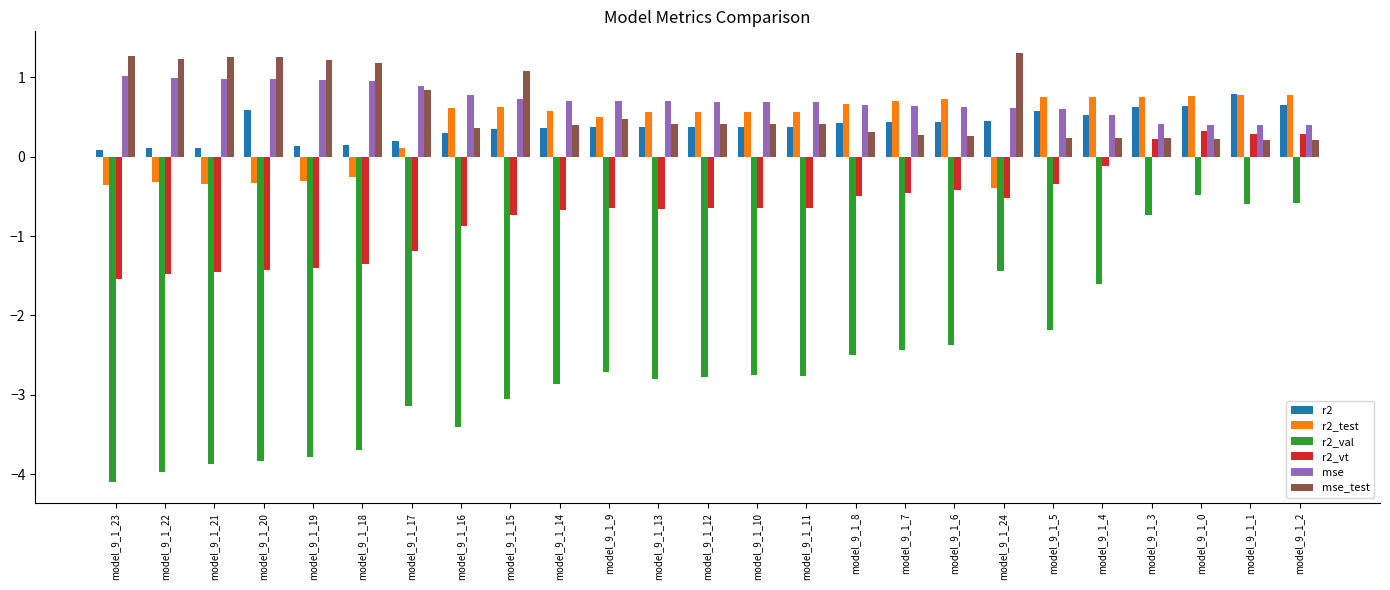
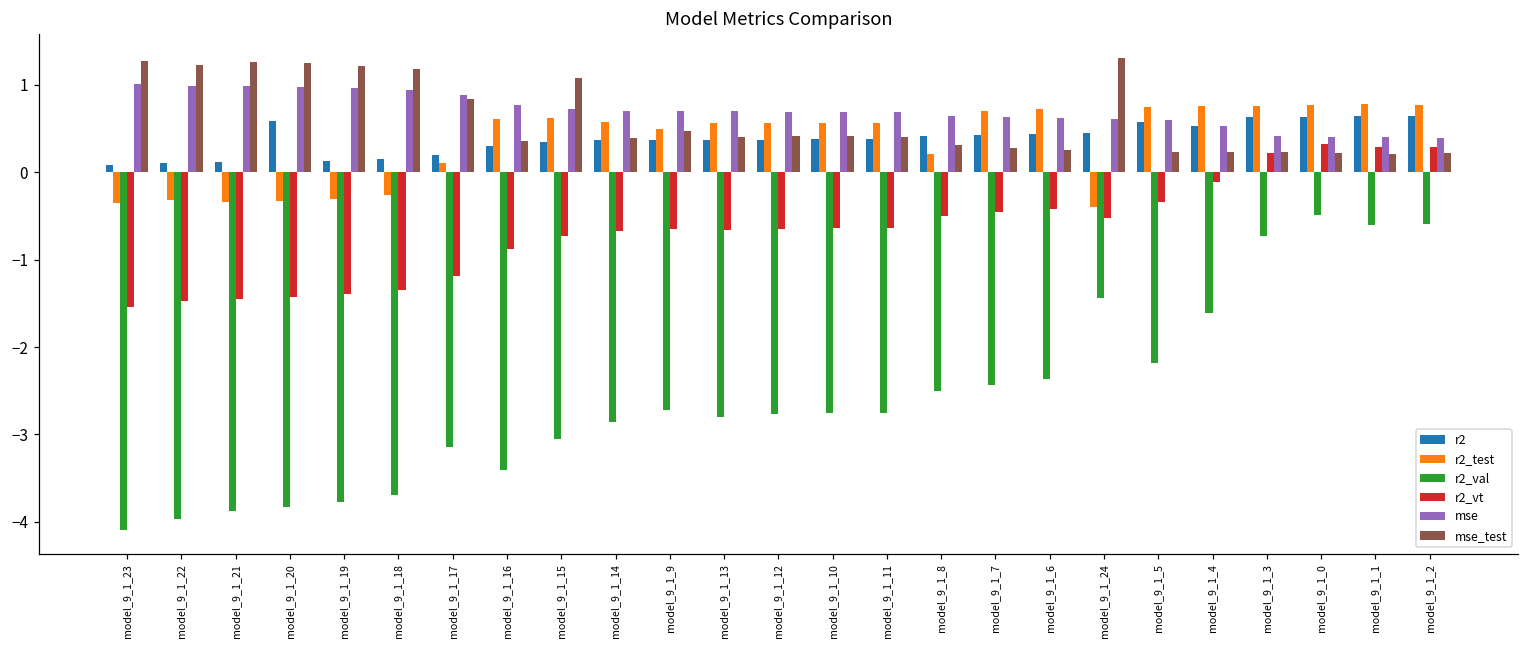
  {
    "r2": {
      "model_9_1_23": 0.1,
      "model_9_1_22": 0.1,
      "model_9_1_21": 0.1,
      "model_9_1_20": 0.6,
      "model_9_1_19": 0.1,
      "model_9_1_18": 0.1,
      "model_9_1_17": 0.2,
      "model_9_1_16": 0.3,
      "model_9_1_15": 0.3,
      "model_9_1_14": 0.4,
      "model_9_1_9": 0.4,
      "model_9_1_13": 0.4,
      "model_9_1_12": 0.4,
      "model_9_1_10": 0.4,
      "model_9_1_11": 0.4,
      "model_9_1_8": 0.4,
      "model_9_1_7": 0.4,
      "model_9_1_6": 0.4,
      "model_9_1_24": 0.5,
      "model_9_1_5": 0.6,
      "model_9_1_4": 0.5,
      "model_9_1_3": 0.6,
      "model_9_1_0": 0.6,
-     "model_9_1_1": 0.8,
+     "model_9_1_1": 0.6,
      "model_9_1_2": 0.6
    },
    "r2_test": {
      "model_9_1_23": -0.4,
      "model_9_1_22": -0.3,
      "model_9_1_21": -0.3,
      "model_9_1_20": -0.3,
      "model_9_1_19": -0.3,
      "model_9_1_18": -0.3,
      "model_9_1_17": 0.1,
      "model_9_1_16": 0.6,
      "model_9_1_15": 0.6,
      "model_9_1_14": 0.6,
      "model_9_1_9": 0.5,
      "model_9_1_13": 0.6,
      "model_9_1_12": 0.6,
      "model_9_1_10": 0.6,
      "model_9_1_11": 0.6,
-     "model_9_1_8": 0.7,
+     "model_9_1_8": 0.2,
      "model_9_1_7": 0.7,
      "model_9_1_6": 0.7,
      "model_9_1_24": -0.4,
      "model_9_1_5": 0.7,
      "model_9_1_4": 0.8,
      "model_9_1_3": 0.8,
      "model_9_1_0": 0.8,
      "model_9_1_1": 0.8,
      "model_9_1_2": 0.8
    },
    "r2_val": {
      "model_9_1_23": -4.1,
      "model_9_1_22": -4.0,
      "model_9_1_21": -3.9,
      "model_9_1_20": -3.8,
      "model_9_1_19": -3.8,
      "model_9_1_18": -3.7,
      "model_9_1_17": -3.1,
      "model_9_1_16": -3.4,
      "model_9_1_15": -3.1,
      "model_9_1_14": -2.9,
      "model_9_1_9": -2.7,
      "model_9_1_13": -2.8,
      "model_9_1_12": -2.8,
      "model_9_1_10": -2.8,
      "model_9_1_11": -2.8,
      "model_9_1_8": -2.5,
      "model_9_1_7": -2.4,
      "model_9_1_6": -2.4,
      "model_9_1_24": -1.4,
      "model_9_1_5": -2.2,
      "model_9_1_4": -1.6,
      "model_9_1_3": -0.7,
      "model_9_1_0": -0.5,
      "model_9_1_1": -0.6,
      "model_9_1_2": -0.6
    },
    "r2_vt": {
      "model_9_1_23": -1.5,
      "model_9_1_22": -1.5,
      "model_9_1_21": -1.5,
      "model_9_1_20": -1.4,
      "model_9_1_19": -1.4,
      "model_9_1_18": -1.3,
      "model_9_1_17": -1.2,
      "model_9_1_16": -0.9,
      "model_9_1_15": -0.7,
      "model_9_1_14": -0.7,
      "model_9_1_9": -0.7,
      "model_9_1_13": -0.7,
      "model_9_1_12": -0.6,
      "model_9_1_10": -0.6,
      "model_9_1_11": -0.6,
      "model_9_1_8": -0.5,
      "model_9_1_7": -0.5,
      "model_9_1_6": -0.4,
      "model_9_1_24": -0.5,
      "model_9_1_5": -0.3,
      "model_9_1_4": -0.1,
      "model_9_1_3": 0.2,
      "model_9_1_0": 0.3,
      "model_9_1_1": 0.3,
      "model_9_1_2": 0.3
    },
    "mse": {
      "model_9_1_23": 1.0,
      "model_9_1_22": 1.0,
      "model_9_1_21": 1.0,
      "model_9_1_20": 1.0,
      "model_9_1_19": 1.0,
      "model_9_1_18": 0.9,
      "model_9_1_17": 0.9,
      "model_9_1_16": 0.8,
      "model_9_1_15": 0.7,
      "model_9_1_14": 0.7,
      "model_9_1_9": 0.7,
      "model_9_1_13": 0.7,
      "model_9_1_12": 0.7,
      "model_9_1_10": 0.7,
      "model_9_1_11": 0.7,
      "model_9_1_8": 0.6,
      "model_9_1_7": 0.6,
      "model_9_1_6": 0.6,
      "model_9_1_24": 0.6,
      "model_9_1_5": 0.6,
      "model_9_1_4": 0.5,
      "model_9_1_3": 0.4,
      "model_9_1_0": 0.4,
      "model_9_1_1": 0.4,
      "model_9_1_2": 0.4
    },
    "mse_test": {
      "model_9_1_23": 1.3,
      "model_9_1_22": 1.2,
      "model_9_1_21": 1.3,
      "model_9_1_20": 1.2,
      "model_9_1_19": 1.2,
      "model_9_1_18": 1.2,
      "model_9_1_17": 0.8,
      "model_9_1_16": 0.4,
      "model_9_1_15": 1.1,
      "model_9_1_14": 0.4,
      "model_9_1_9": 0.5,
      "model_9_1_13": 0.4,
      "model_9_1_12": 0.4,
      "model_9_1_10": 0.4,
      "model_9_1_11": 0.4,
      "model_9_1_8": 0.3,
      "model_9_1_7": 0.3,
      "model_9_1_6": 0.3,
      "model_9_1_24": 1.3,
      "model_9_1_5": 0.2,
      "model_9_1_4": 0.2,
      "model_9_1_3": 0.2,
      "model_9_1_0": 0.2,
      "model_9_1_1": 0.2,
      "model_9_1_2": 0.2
    }
  }
